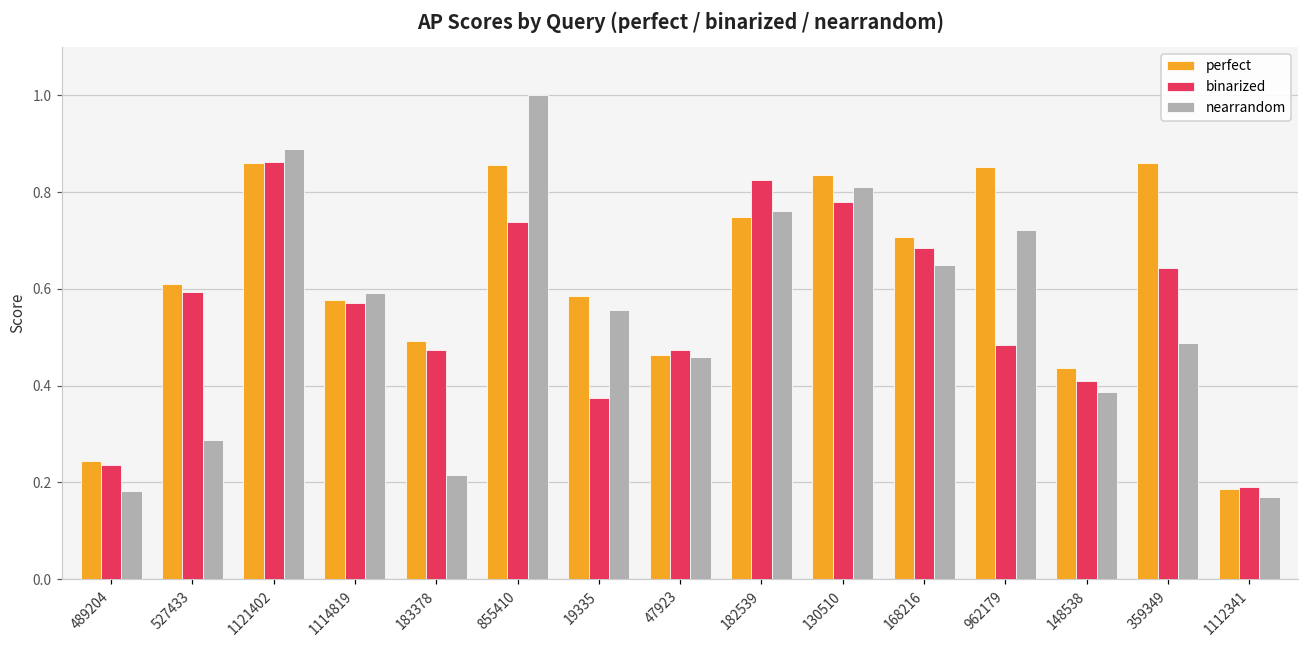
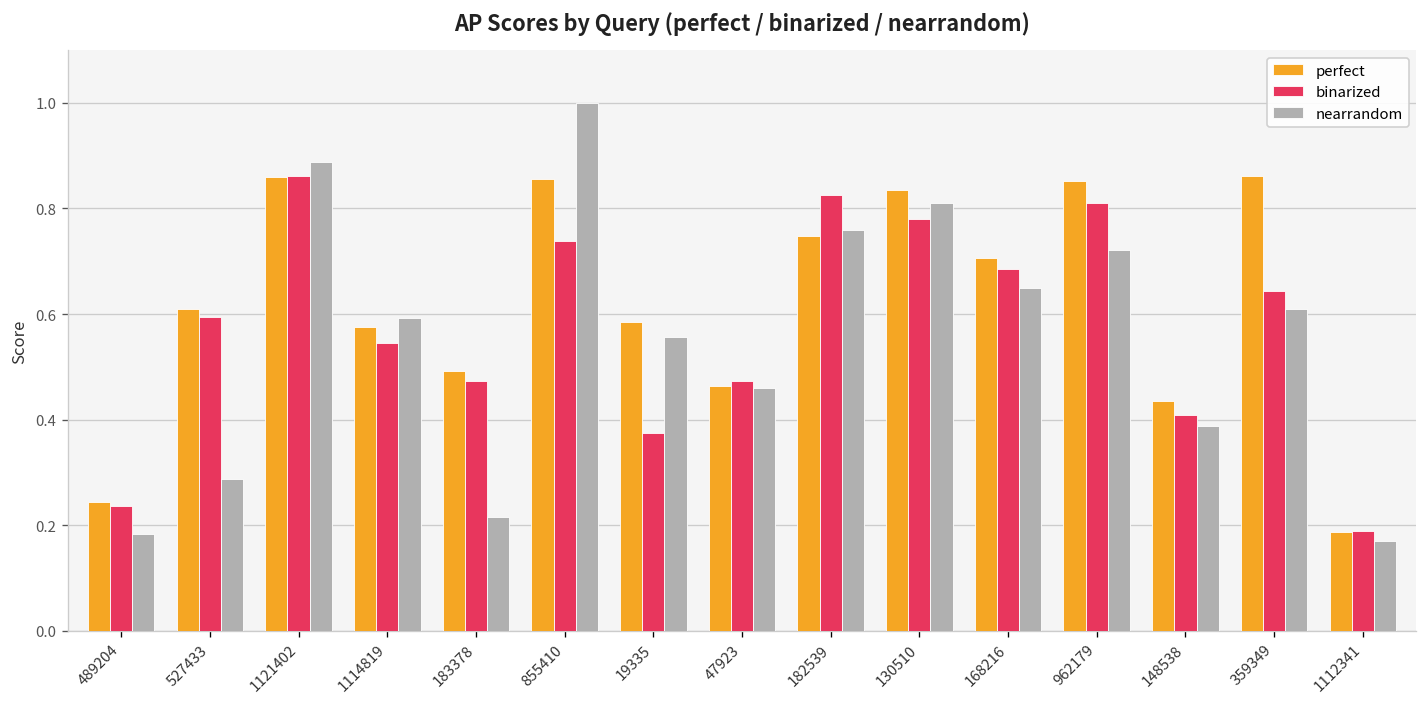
  {
    "perfect": {
      "489204": 0.24,
      "527433": 0.61,
      "1121402": 0.86,
      "1114819": 0.58,
      "183378": 0.49,
      "855410": 0.86,
      "19335": 0.58,
      "47923": 0.46,
      "182539": 0.75,
      "130510": 0.84,
      "168216": 0.71,
      "962179": 0.85,
      "148538": 0.44,
      "359349": 0.86,
      "1112341": 0.19
    },
    "binarized": {
      "489204": 0.24,
      "527433": 0.59,
      "1121402": 0.86,
-     "1114819": 0.57,
+     "1114819": 0.55,
      "183378": 0.47,
      "855410": 0.74,
      "19335": 0.38,
      "47923": 0.47,
      "182539": 0.82,
      "130510": 0.78,
      "168216": 0.69,
-     "962179": 0.48,
+     "962179": 0.81,
      "148538": 0.41,
      "359349": 0.64,
      "1112341": 0.19
    },
    "nearrandom": {
      "489204": 0.18,
      "527433": 0.29,
      "1121402": 0.89,
      "1114819": 0.59,
      "183378": 0.22,
      "855410": 1.00,
      "19335": 0.56,
      "47923": 0.46,
      "182539": 0.76,
      "130510": 0.81,
      "168216": 0.65,
      "962179": 0.72,
      "148538": 0.39,
-     "359349": 0.49,
+     "359349": 0.61,
      "1112341": 0.17
    }
  }
